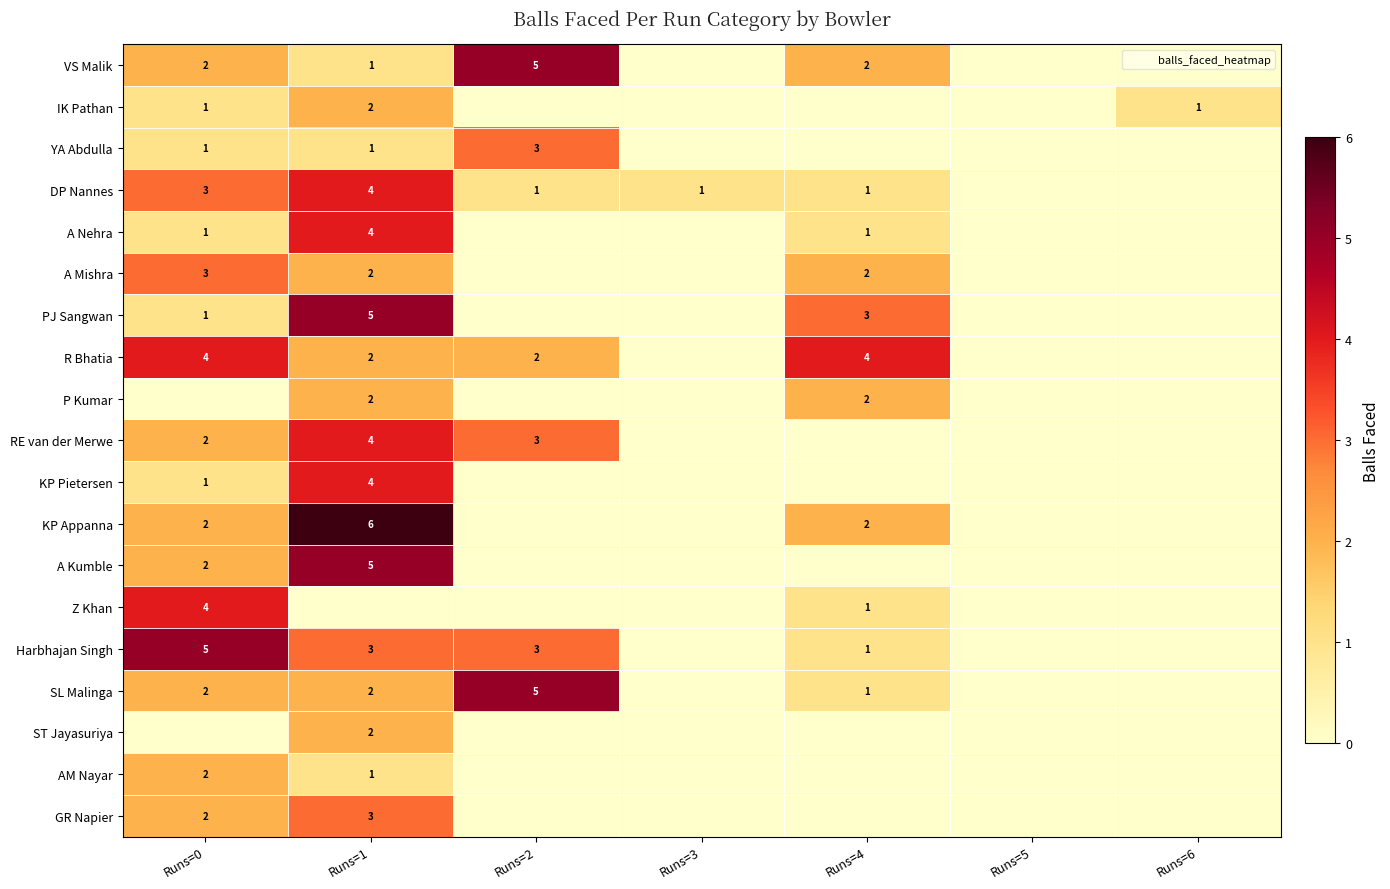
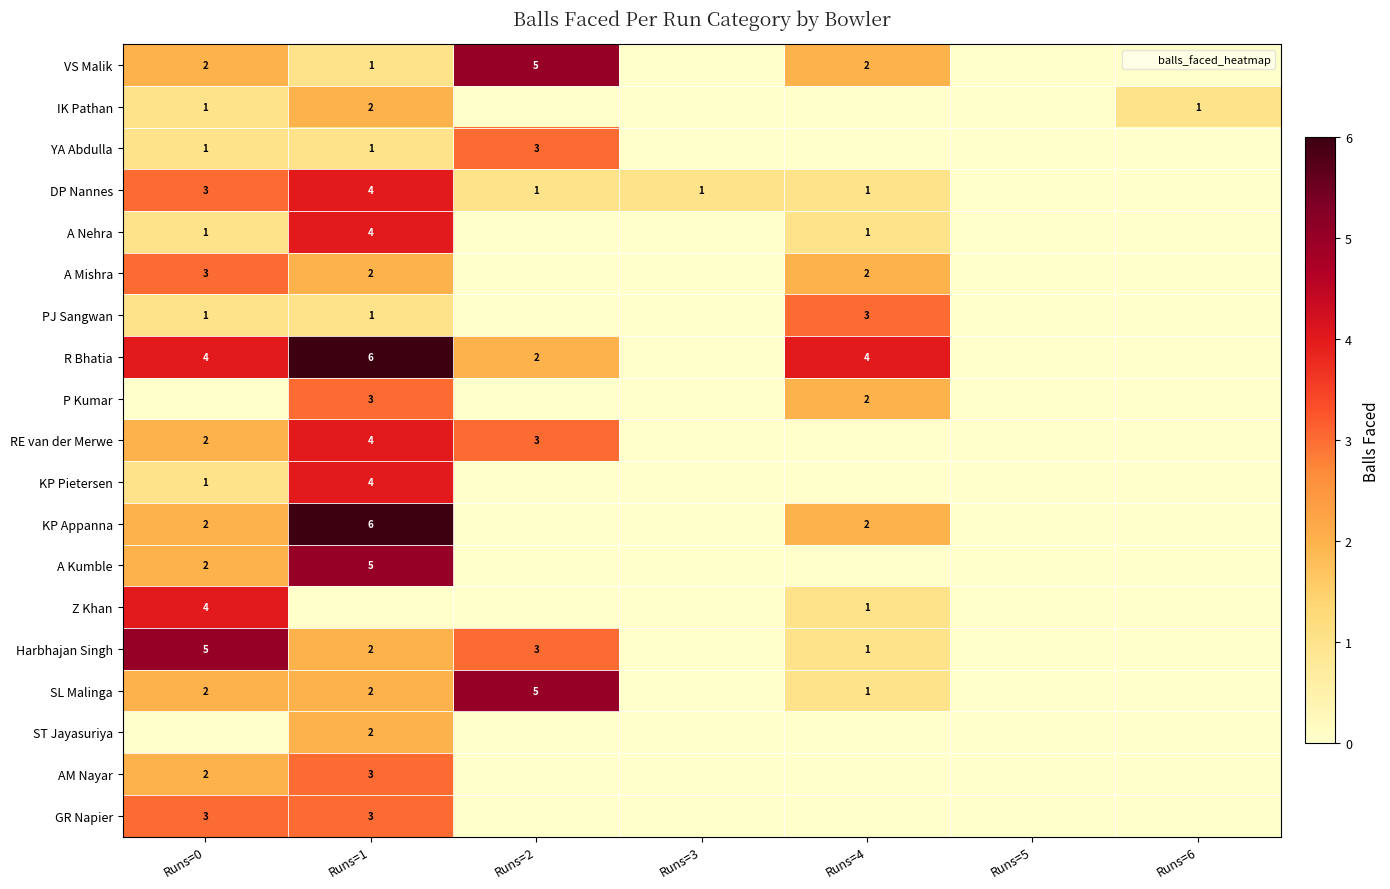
  {
    "VS Malik": {
      "Runs=0": 2,
      "Runs=1": 1,
      "Runs=2": 5,
      "Runs=4": 2
    },
    "IK Pathan": {
      "Runs=0": 1,
      "Runs=1": 2,
      "Runs=6": 1
    },
    "YA Abdulla": {
      "Runs=0": 1,
      "Runs=1": 1,
      "Runs=2": 3
    },
    "DP Nannes": {
      "Runs=0": 3,
      "Runs=1": 4,
      "Runs=2": 1,
      "Runs=3": 1,
      "Runs=4": 1
    },
    "A Nehra": {
      "Runs=0": 1,
      "Runs=1": 4,
      "Runs=4": 1
    },
    "A Mishra": {
      "Runs=0": 3,
      "Runs=1": 2,
      "Runs=4": 2
    },
    "PJ Sangwan": {
      "Runs=0": 1,
-     "Runs=1": 5,
+     "Runs=1": 1,
      "Runs=4": 3
    },
    "R Bhatia": {
      "Runs=0": 4,
-     "Runs=1": 2,
+     "Runs=1": 6,
      "Runs=2": 2,
      "Runs=4": 4
    },
    "P Kumar": {
-     "Runs=1": 2,
+     "Runs=1": 3,
      "Runs=4": 2
    },
    "RE van der Merwe": {
      "Runs=0": 2,
      "Runs=1": 4,
      "Runs=2": 3
    },
    "KP Pietersen": {
      "Runs=0": 1,
      "Runs=1": 4
    },
    "KP Appanna": {
      "Runs=0": 2,
      "Runs=1": 6,
      "Runs=4": 2
    },
    "A Kumble": {
      "Runs=0": 2,
      "Runs=1": 5
    },
    "Z Khan": {
      "Runs=0": 4,
      "Runs=4": 1
    },
    "Harbhajan Singh": {
      "Runs=0": 5,
-     "Runs=1": 3,
+     "Runs=1": 2,
      "Runs=2": 3,
      "Runs=4": 1
    },
    "SL Malinga": {
      "Runs=0": 2,
      "Runs=1": 2,
      "Runs=2": 5,
      "Runs=4": 1
    },
    "ST Jayasuriya": {
      "Runs=1": 2
    },
    "AM Nayar": {
      "Runs=0": 2,
-     "Runs=1": 1
+     "Runs=1": 3
    },
    "GR Napier": {
-     "Runs=0": 2,
+     "Runs=0": 3,
      "Runs=1": 3
    }
  }
